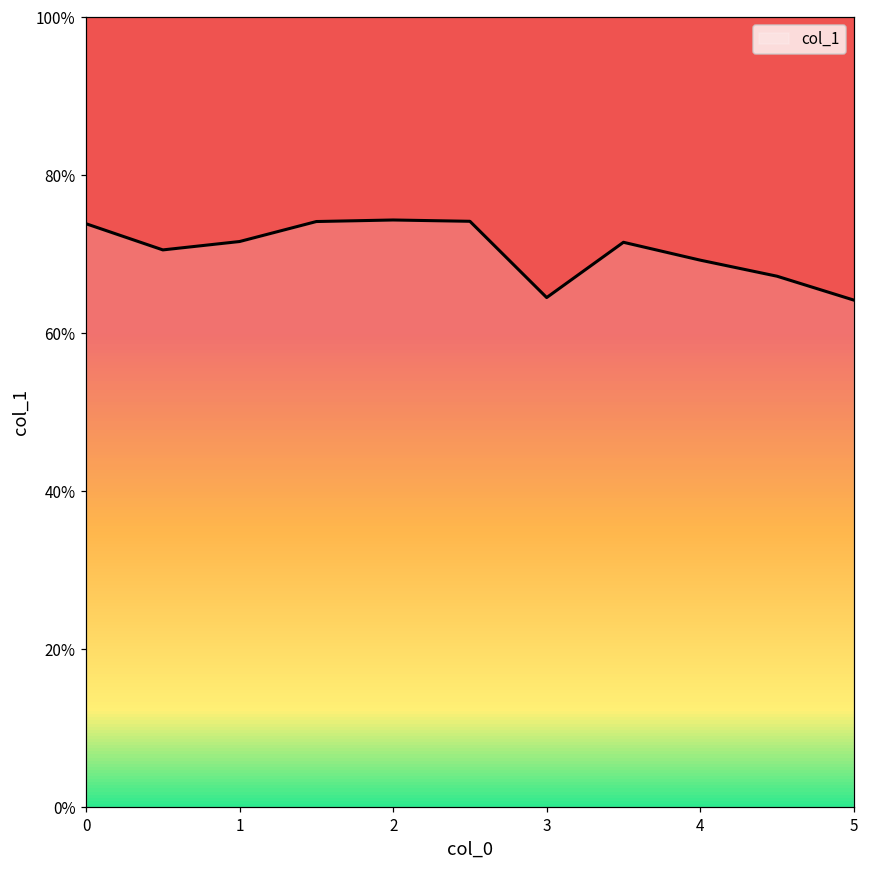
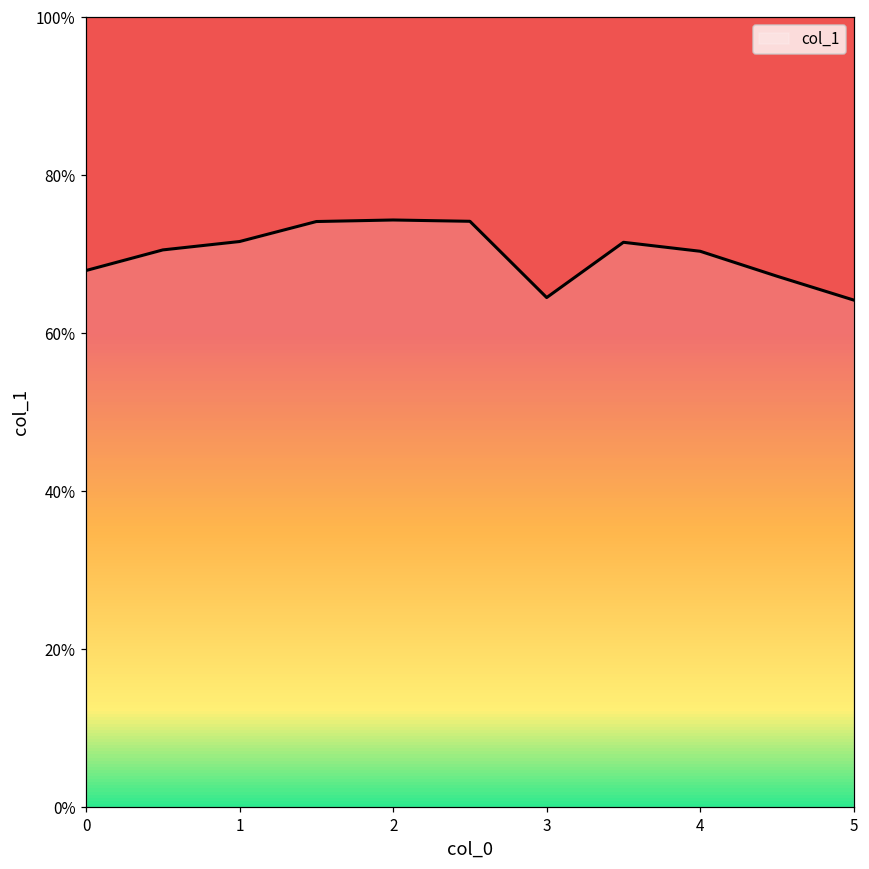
  {
-   "0": "74%",
+   "0": "68%",
    "1": "72%",
    "2": "74%",
    "3": "64%",
-   "4": "69%",
+   "4": "70%",
    "5": "64%"
  }
